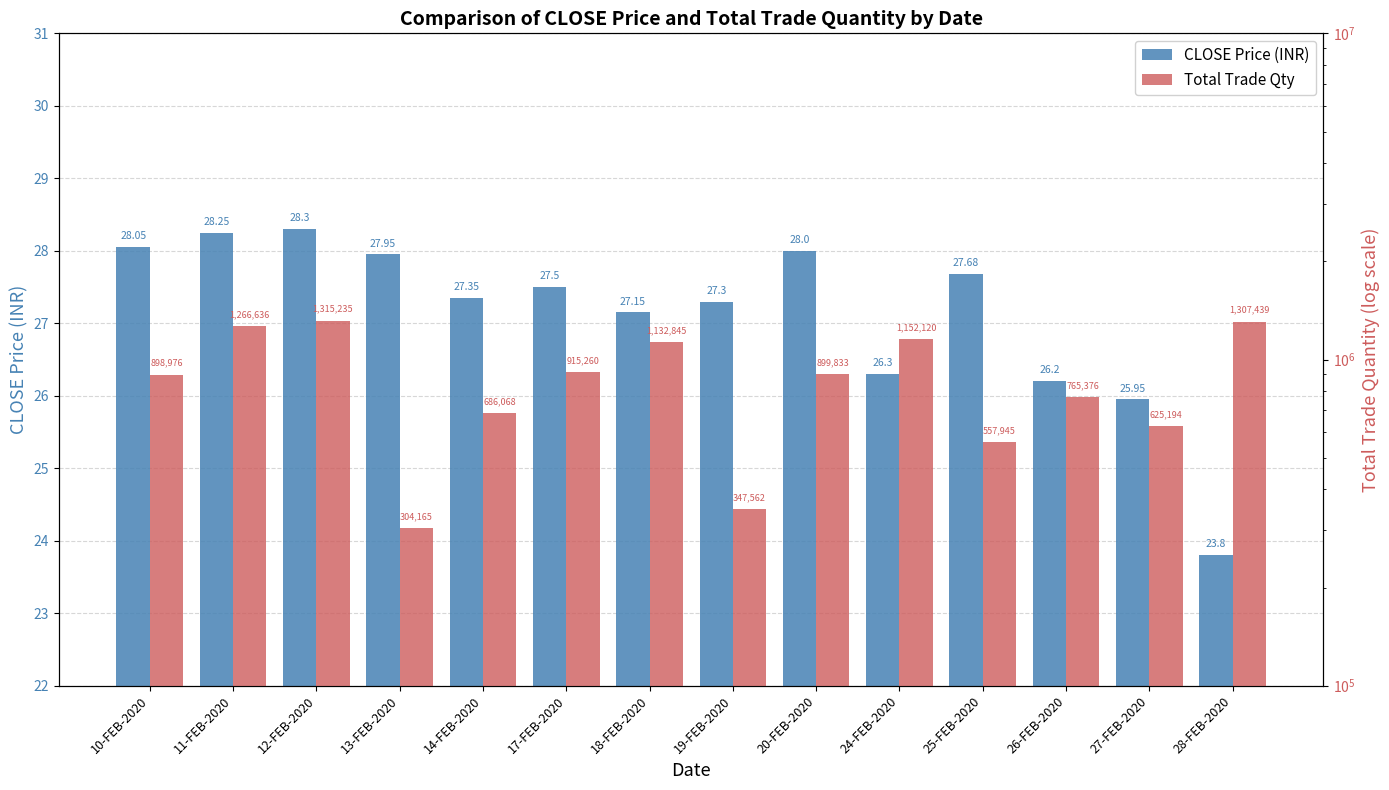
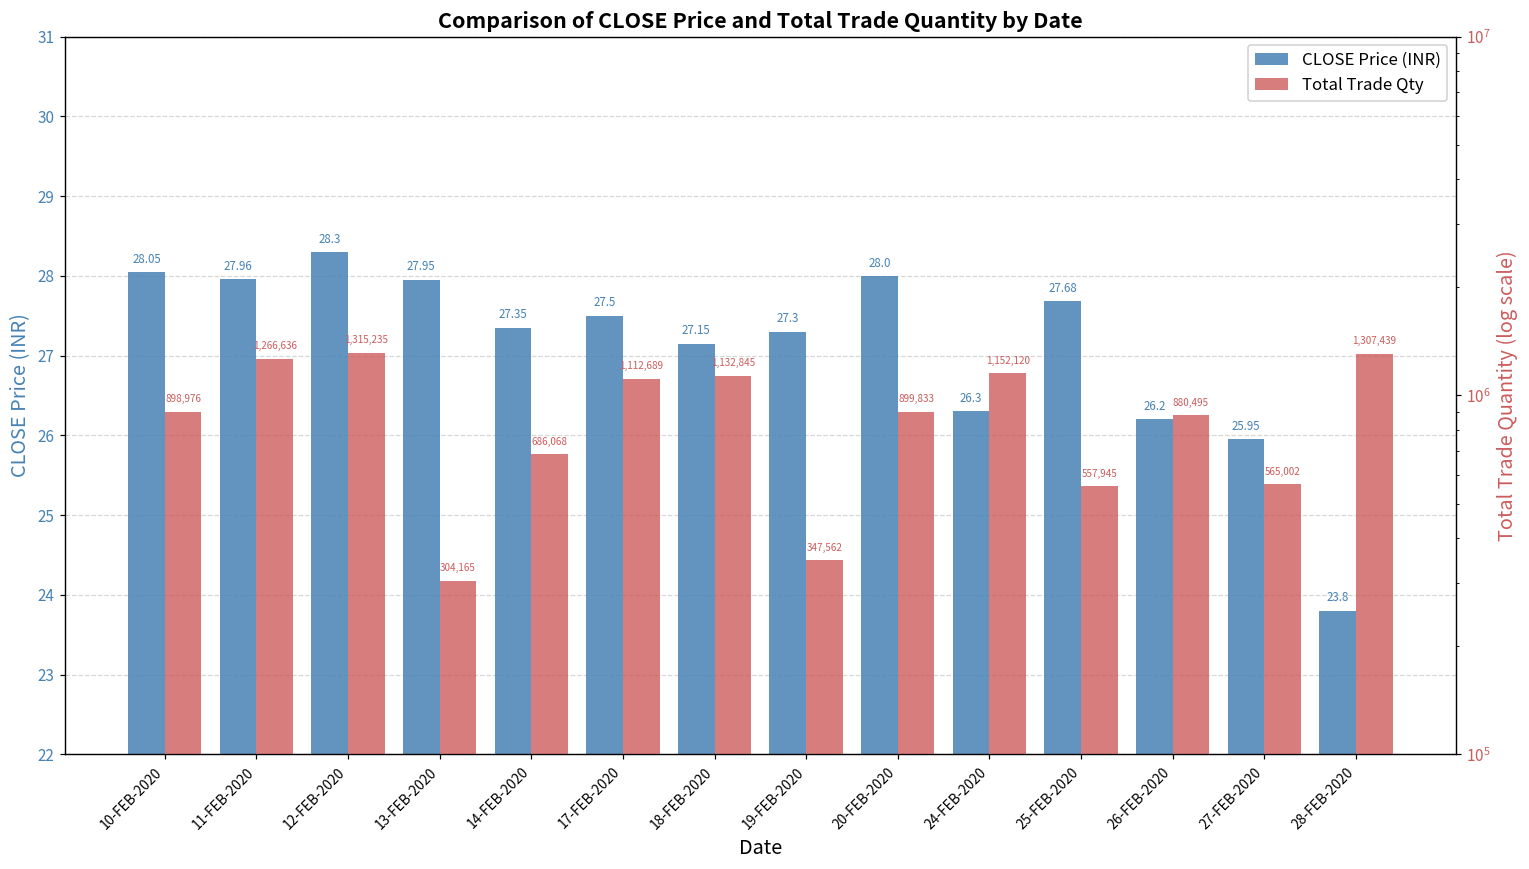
  {
    "CLOSE Price (INR)": {
      "10-FEB-2020": "28.05",
-     "11-FEB-2020": "28.25",
+     "11-FEB-2020": "27.96",
      "12-FEB-2020": "28.3",
      "13-FEB-2020": "27.95",
      "14-FEB-2020": "27.35",
      "17-FEB-2020": "27.5",
      "18-FEB-2020": "27.15",
      "19-FEB-2020": "27.3",
      "20-FEB-2020": "28.0",
      "24-FEB-2020": "26.3",
      "25-FEB-2020": "27.68",
      "26-FEB-2020": "26.2",
      "27-FEB-2020": "25.95",
      "28-FEB-2020": "23.8"
    },
    "Total Trade Qty": {
      "10-FEB-2020": "898,976",
      "11-FEB-2020": "1,266,636",
      "12-FEB-2020": "1,315,235",
      "13-FEB-2020": "304,165",
      "14-FEB-2020": "686,068",
-     "17-FEB-2020": "915,260",
+     "17-FEB-2020": "1,112,689",
      "18-FEB-2020": "1,132,845",
      "19-FEB-2020": "347,562",
      "20-FEB-2020": "899,833",
      "24-FEB-2020": "1,152,120",
      "25-FEB-2020": "557,945",
-     "26-FEB-2020": "765,376",
-     "27-FEB-2020": "625,194",
+     "26-FEB-2020": "880,495",
+     "27-FEB-2020": "565,002",
      "28-FEB-2020": "1,307,439"
    }
  }
